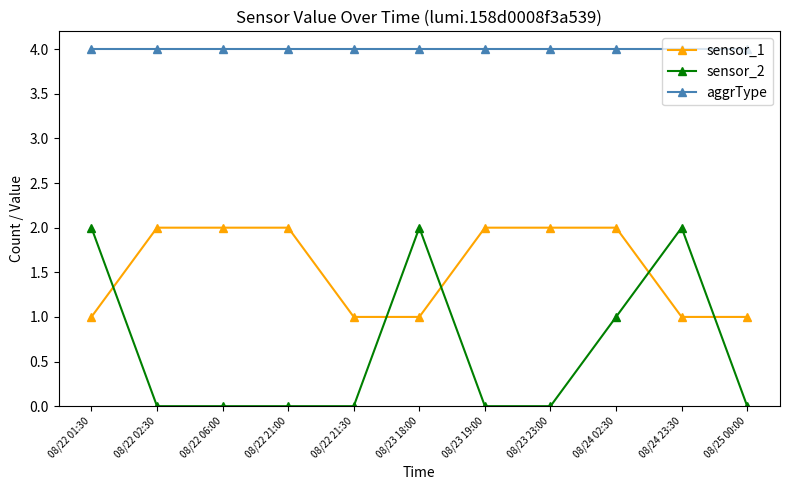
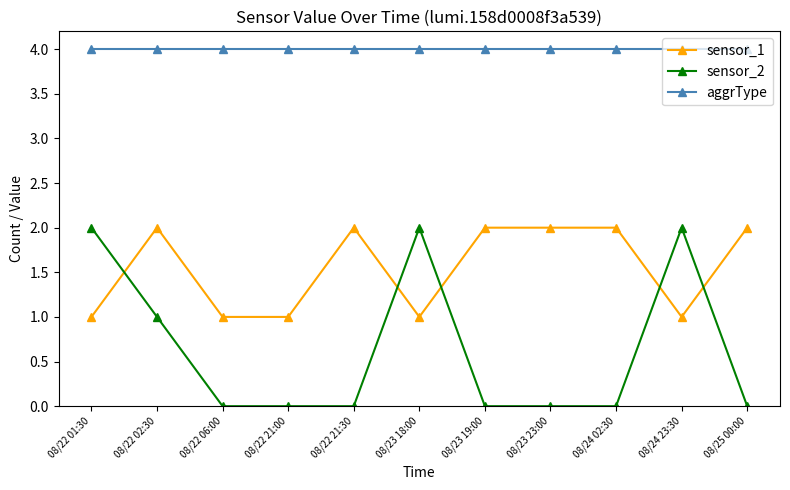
  {
    "sensor_1": {
      "08/22 01:30": 1,
      "08/22 02:30": 2,
-     "08/22 06:00": 2,
-     "08/22 21:00": 2,
-     "08/22 21:30": 1,
+     "08/22 06:00": 1,
+     "08/22 21:00": 1,
+     "08/22 21:30": 2,
      "08/23 18:00": 1,
      "08/23 19:00": 2,
      "08/23 23:00": 2,
      "08/24 02:30": 2,
      "08/24 23:30": 1,
-     "08/25 00:00": 1
+     "08/25 00:00": 2
    },
    "sensor_2": {
      "08/22 01:30": 2,
-     "08/22 02:30": 0,
+     "08/22 02:30": 1,
      "08/22 06:00": 0,
      "08/22 21:00": 0,
      "08/22 21:30": 0,
      "08/23 18:00": 2,
      "08/23 19:00": 0,
      "08/23 23:00": 0,
-     "08/24 02:30": 1,
+     "08/24 02:30": 0,
      "08/24 23:30": 2,
      "08/25 00:00": 0
    },
    "aggrType": {
      "08/22 01:30": 4,
      "08/22 02:30": 4,
      "08/22 06:00": 4,
      "08/22 21:00": 4,
      "08/22 21:30": 4,
      "08/23 18:00": 4,
      "08/23 19:00": 4,
      "08/23 23:00": 4,
      "08/24 02:30": 4
    }
  }
